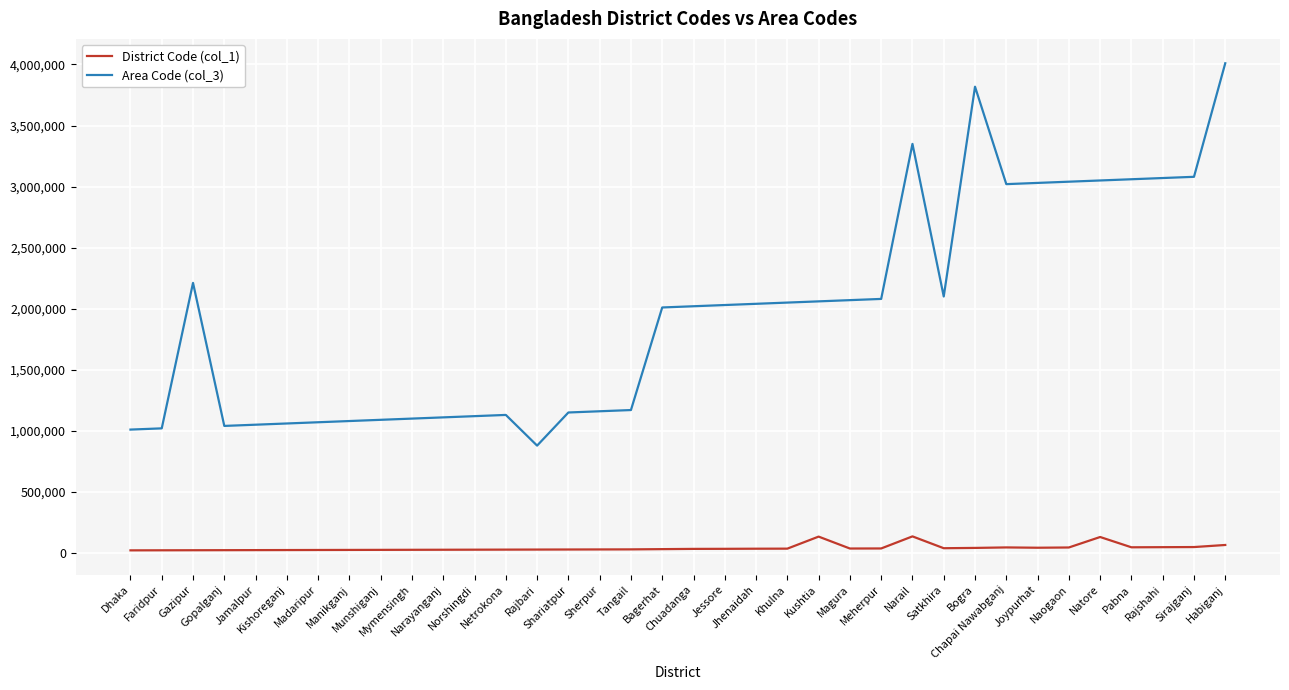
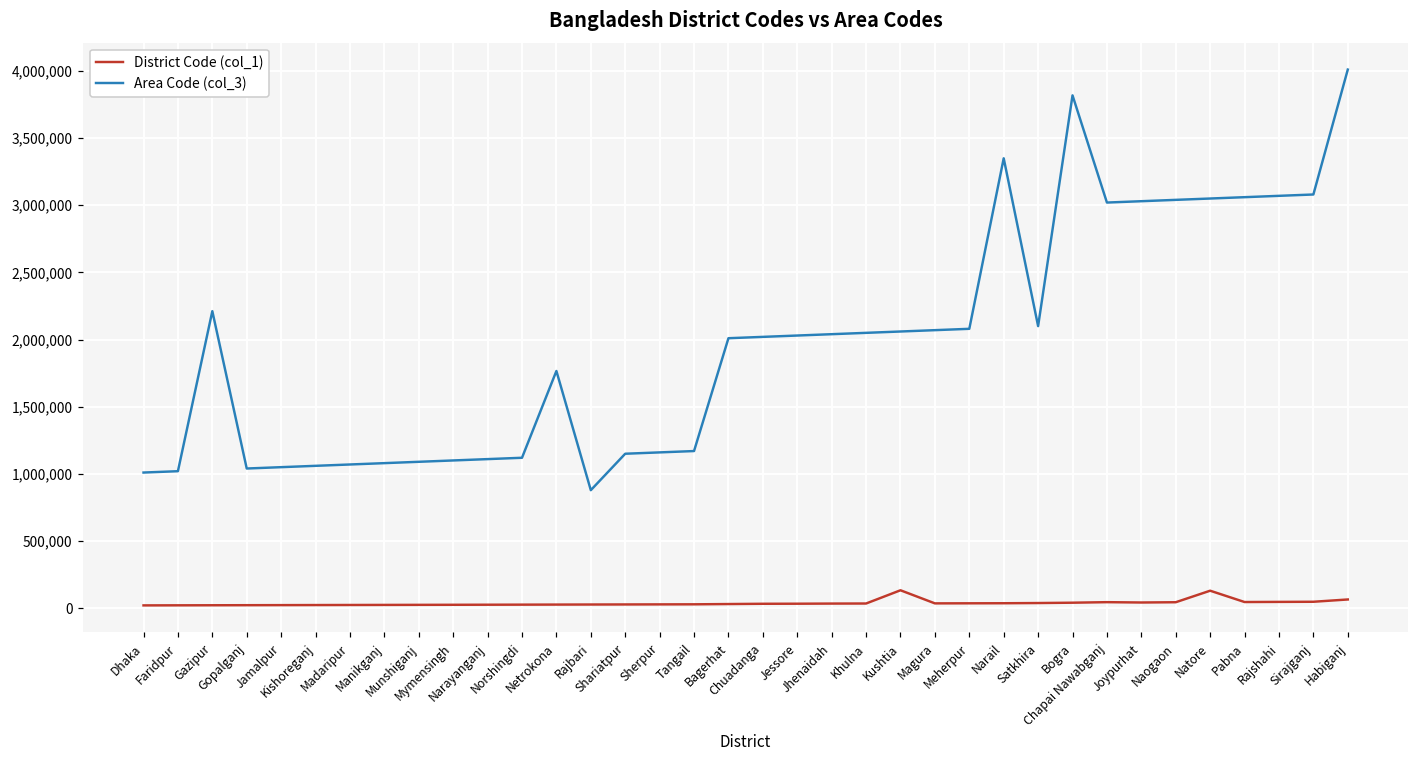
  {
    "District Code (col_1)": {
      "Dhaka": "20,000",
      "Faridpur": "20,000",
      "Gazipur": "20,000",
      "Gopalganj": "20,000",
      "Jamalpur": "20,000",
      "Kishoreganj": "20,000",
      "Madaripur": "20,000",
      "Manikganj": "20,000",
      "Munshiganj": "30,000",
      "Mymensingh": "30,000",
      "Narayanganj": "30,000",
      "Norshingdi": "30,000",
      "Netrokona": "30,000",
      "Rajbari": "30,000",
      "Shariatpur": "30,000",
      "Sherpur": "30,000",
      "Tangail": "30,000",
      "Bagerhat": "30,000",
      "Chuadanga": "30,000",
      "Jessore": "30,000",
      "Jhenaidah": "30,000",
      "Khulna": "40,000",
      "Kushtia": "130,000",
      "Magura": "40,000",
      "Meherpur": "40,000",
-     "Narail": "140,000",
+     "Narail": "40,000",
      "Satkhira": "40,000",
      "Bogra": "40,000",
      "Chapai Nawabganj": "50,000",
      "Joypurhat": "40,000",
      "Naogaon": "40,000",
      "Natore": "130,000",
      "Pabna": "50,000",
      "Rajshahi": "50,000",
      "Sirajganj": "50,000",
      "Habiganj": "70,000"
    },
    "Area Code (col_3)": {
      "Dhaka": "1,010,000",
      "Faridpur": "1,020,000",
      "Gazipur": "2,210,000",
      "Gopalganj": "1,040,000",
      "Jamalpur": "1,050,000",
      "Kishoreganj": "1,060,000",
      "Madaripur": "1,070,000",
      "Manikganj": "1,080,000",
      "Munshiganj": "1,090,000",
      "Mymensingh": "1,100,000",
      "Narayanganj": "1,110,000",
      "Norshingdi": "1,120,000",
-     "Netrokona": "1,130,000",
+     "Netrokona": "1,770,000",
      "Rajbari": "880,000",
      "Shariatpur": "1,150,000",
      "Sherpur": "1,160,000",
      "Tangail": "1,170,000",
      "Bagerhat": "2,010,000",
      "Chuadanga": "2,020,000",
      "Jessore": "2,030,000",
      "Jhenaidah": "2,040,000",
      "Khulna": "2,050,000",
      "Kushtia": "2,060,000",
      "Magura": "2,070,000",
      "Meherpur": "2,080,000",
      "Narail": "3,350,000",
      "Satkhira": "2,100,000",
      "Bogra": "3,820,000",
      "Chapai Nawabganj": "3,020,000",
      "Joypurhat": "3,030,000",
      "Naogaon": "3,040,000",
      "Natore": "3,050,000",
      "Pabna": "3,060,000",
      "Rajshahi": "3,070,000",
      "Sirajganj": "3,080,000",
      "Habiganj": "4,010,000"
    }
  }
